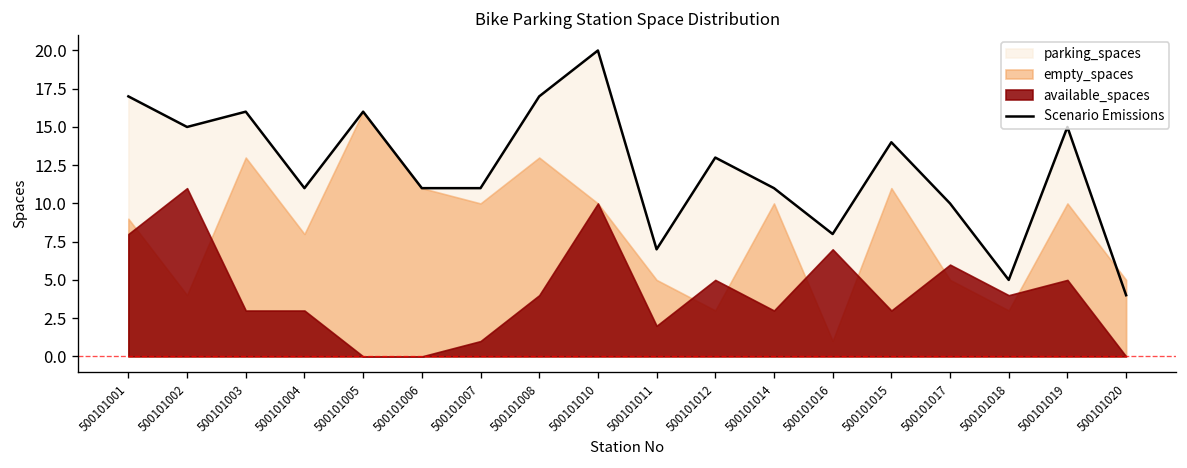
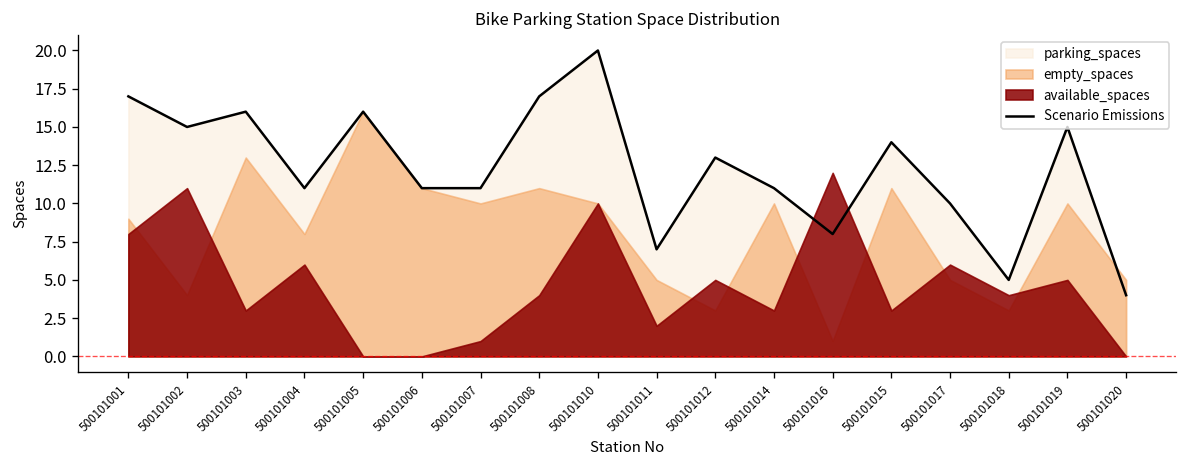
  {
    "parking_spaces": {
      "500101001": 17,
      "500101002": 15,
      "500101003": 16,
      "500101004": 11,
      "500101007": 11,
      "500101008": 17,
      "500101010": 20,
      "500101011": 7,
      "500101012": 13,
      "500101014": 11,
      "500101016": 8,
      "500101015": 14,
      "500101017": 10,
      "500101018": 5,
      "500101019": 15,
      "500101020": 4
    },
    "empty_spaces": {
      "500101001": 9,
      "500101002": 4,
      "500101003": 13,
      "500101004": 8,
      "500101007": 10,
-     "500101008": 13,
+     "500101008": 11,
      "500101011": 5,
      "500101012": 3,
      "500101014": 10,
      "500101016": 1,
      "500101015": 11,
      "500101017": 5,
      "500101018": 3,
      "500101019": 10,
      "500101020": 5
    },
    "available_spaces": {
      "500101001": 8,
      "500101002": 11,
      "500101003": 3,
-     "500101004": 3,
+     "500101004": 6,
      "500101005": 0,
      "500101006": 0,
      "500101007": 1,
      "500101008": 4,
      "500101011": 2,
      "500101012": 5,
      "500101014": 3,
-     "500101016": 7,
+     "500101016": 12,
      "500101015": 3,
      "500101017": 6,
      "500101018": 4,
      "500101019": 5,
      "500101020": 0
    }
  }
